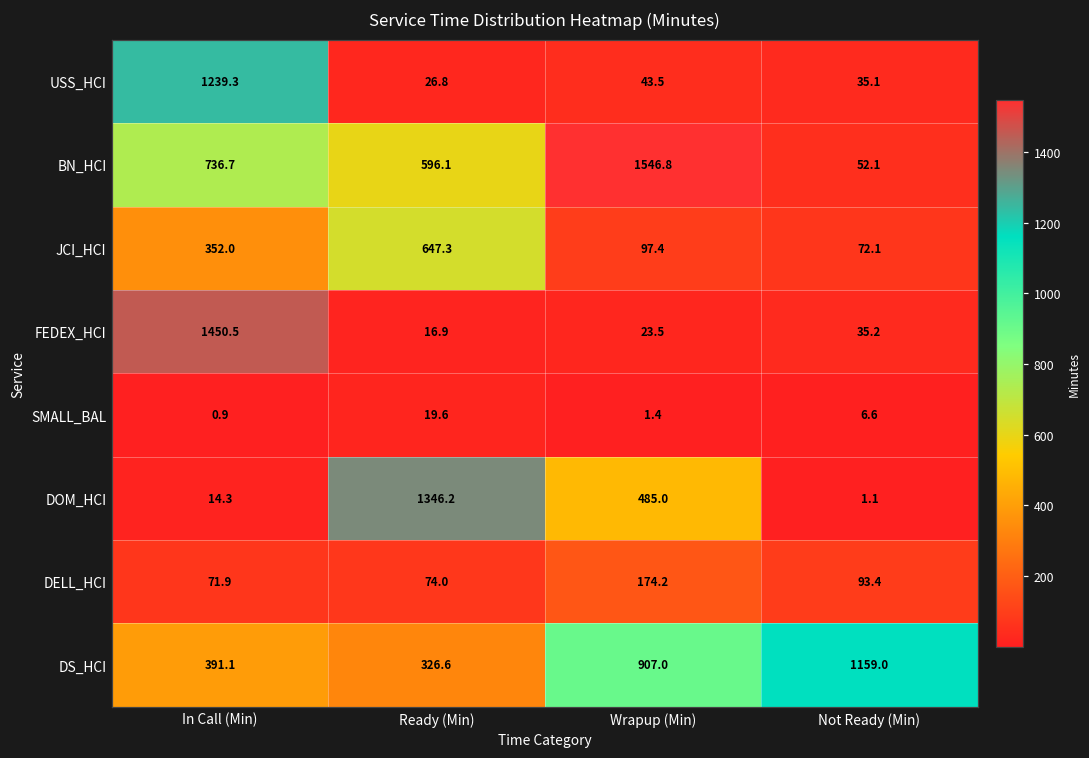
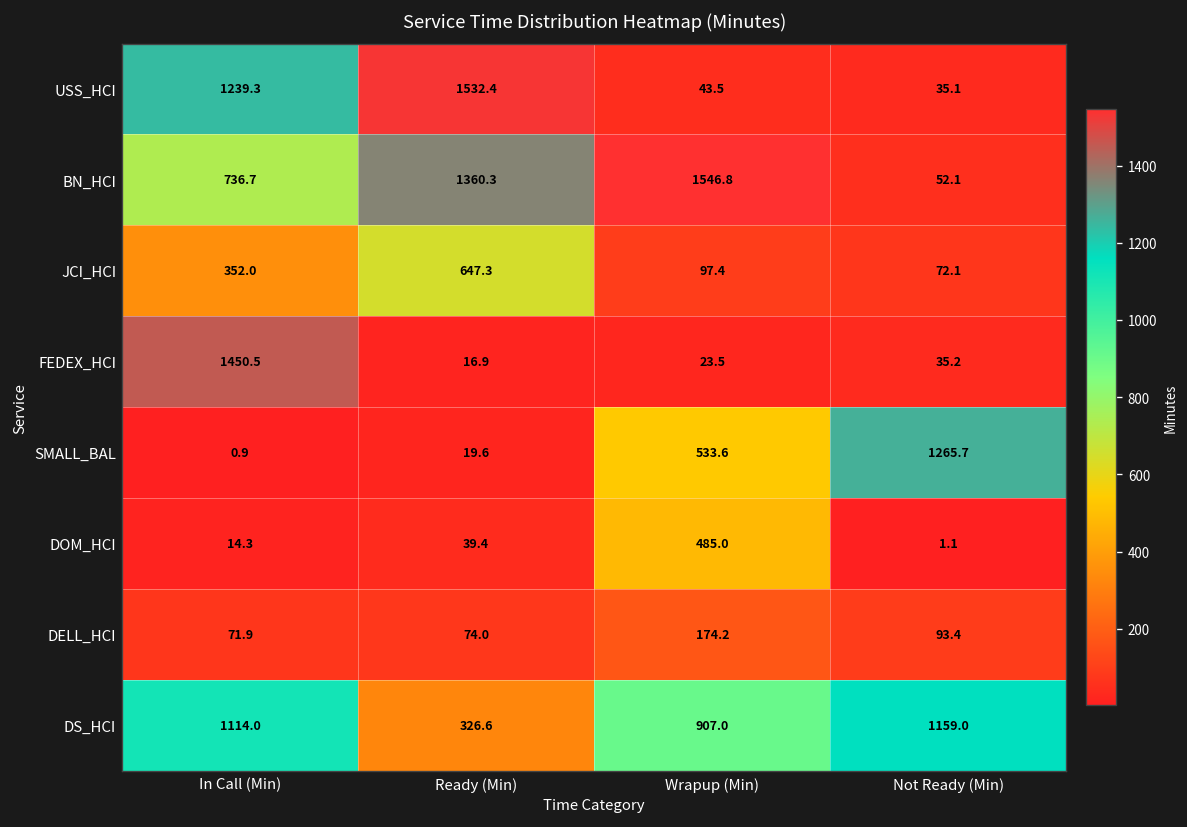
  {
    "USS_HCI": {
      "In Call (Min)": 1239.3,
-     "Ready (Min)": 26.8,
+     "Ready (Min)": 1532.4,
      "Wrapup (Min)": 43.5,
      "Not Ready (Min)": 35.1
    },
    "BN_HCI": {
      "In Call (Min)": 736.7,
-     "Ready (Min)": 596.1,
+     "Ready (Min)": 1360.3,
      "Wrapup (Min)": 1546.8,
      "Not Ready (Min)": 52.1
    },
    "JCI_HCI": {
      "In Call (Min)": 352.0,
      "Ready (Min)": 647.3,
      "Wrapup (Min)": 97.4,
      "Not Ready (Min)": 72.1
    },
    "FEDEX_HCI": {
      "In Call (Min)": 1450.5,
      "Ready (Min)": 16.9,
      "Wrapup (Min)": 23.5,
      "Not Ready (Min)": 35.2
    },
    "SMALL_BAL": {
      "In Call (Min)": 0.9,
      "Ready (Min)": 19.6,
-     "Wrapup (Min)": 1.4,
-     "Not Ready (Min)": 6.6
+     "Wrapup (Min)": 533.6,
+     "Not Ready (Min)": 1265.7
    },
    "DOM_HCI": {
      "In Call (Min)": 14.3,
-     "Ready (Min)": 1346.2,
+     "Ready (Min)": 39.4,
      "Wrapup (Min)": 485.0,
      "Not Ready (Min)": 1.1
    },
    "DELL_HCI": {
      "In Call (Min)": 71.9,
      "Ready (Min)": 74.0,
      "Wrapup (Min)": 174.2,
      "Not Ready (Min)": 93.4
    },
    "DS_HCI": {
-     "In Call (Min)": 391.1,
+     "In Call (Min)": 1114.0,
      "Ready (Min)": 326.6,
      "Wrapup (Min)": 907.0,
      "Not Ready (Min)": 1159.0
    }
  }
